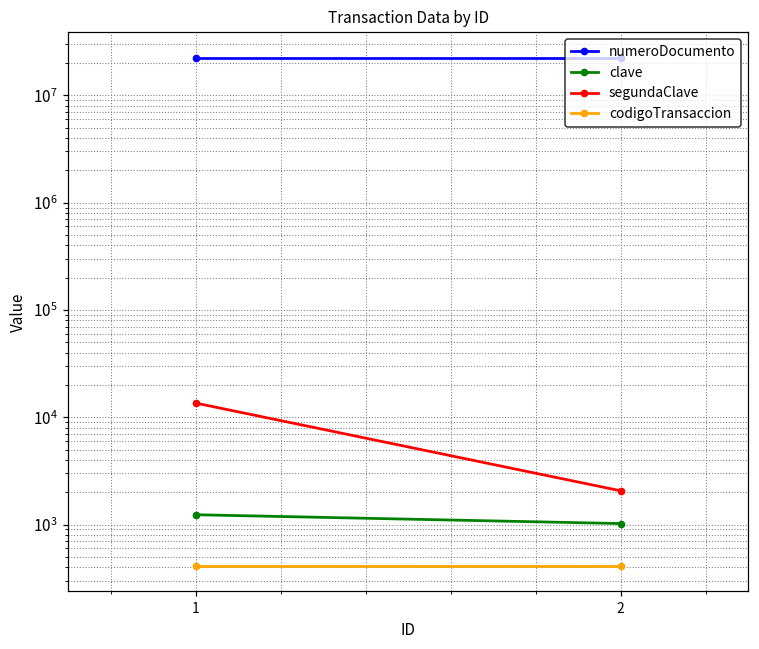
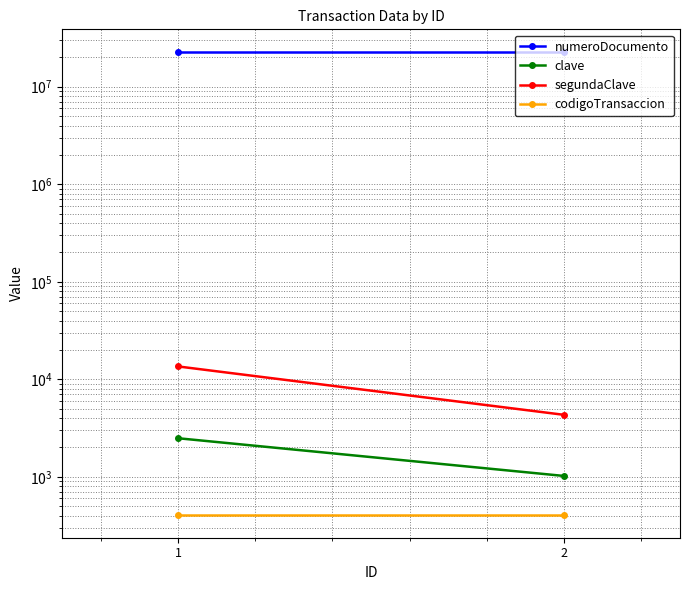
  {
    "numeroDocumento": {
      "1": 22000000
    },
    "clave": {
-     "1": 1200,
+     "1": 2500,
      "2": 1000
    },
    "segundaClave": {
      "1": 14000,
-     "2": 2100
+     "2": 4000
    },
    "codigoTransaccion": {
      "1": 410,
      "2": 410
    }
  }
